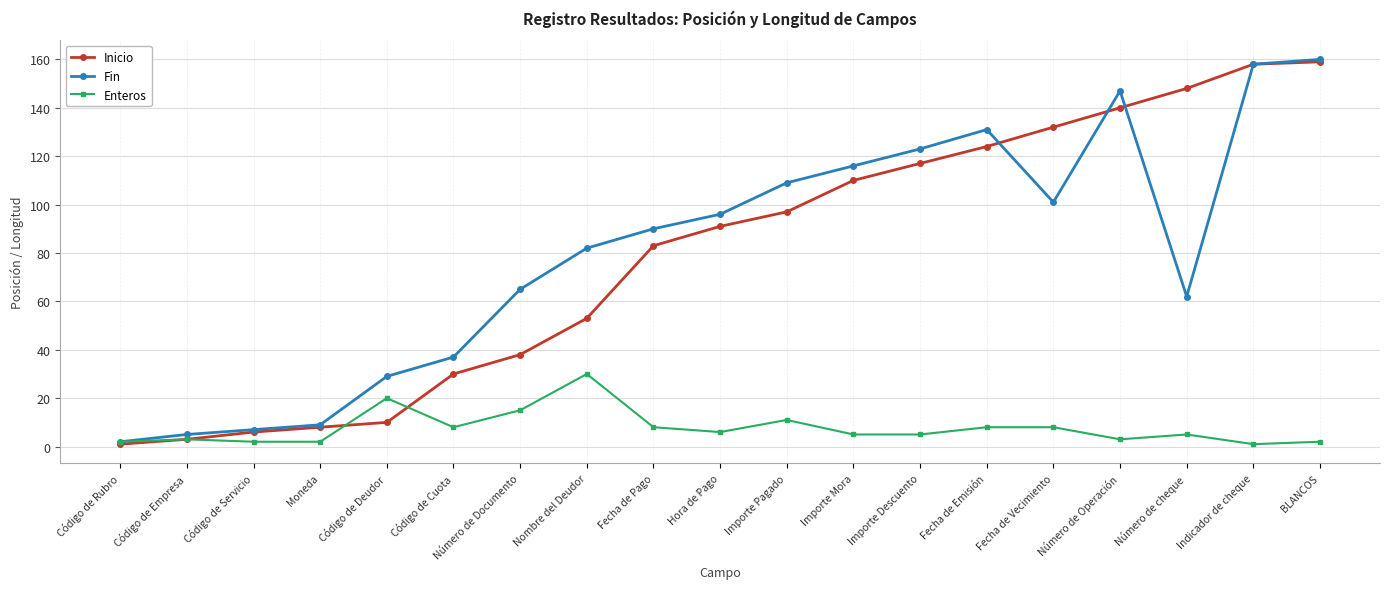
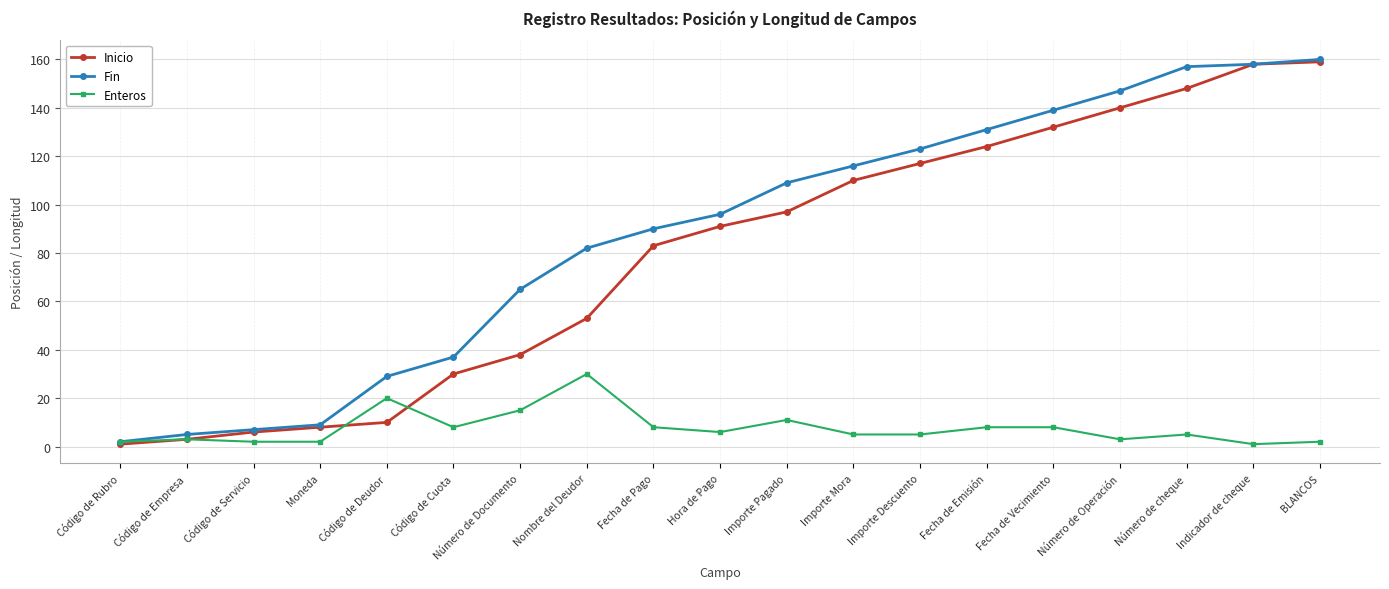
  {
    "Inicio": {
      "Código de Deudor": 10,
      "Código de Cuota": 30,
      "Número de Documento": 38,
      "Nombre del Deudor": 53,
      "Fecha de Pago": 83,
      "Hora de Pago": 91,
      "Importe Pagado": 97,
      "Importe Mora": 110,
      "Importe Descuento": 117,
      "Fecha de Emisión": 124,
      "Fecha de Vecimiento": 132,
      "Número de Operación": 140,
      "Número de cheque": 148
    },
    "Fin": {
      "Código de Empresa": 5,
      "Código de Deudor": 29,
      "Código de Cuota": 37,
      "Número de Documento": 65,
      "Nombre del Deudor": 82,
      "Fecha de Pago": 90,
      "Hora de Pago": 96,
      "Importe Pagado": 109,
      "Importe Mora": 116,
      "Importe Descuento": 123,
      "Fecha de Emisión": 131,
-     "Fecha de Vecimiento": 101,
+     "Fecha de Vecimiento": 139,
      "Número de Operación": 147,
-     "Número de cheque": 62
+     "Número de cheque": 157
    },
    "Enteros": {
      "Código de Servicio": 2,
      "Moneda": 2,
      "Código de Deudor": 20,
      "Código de Cuota": 8,
      "Número de Documento": 15,
      "Nombre del Deudor": 30,
      "Fecha de Pago": 8,
      "Hora de Pago": 6,
      "Importe Pagado": 11,
      "Importe Mora": 5,
      "Importe Descuento": 5,
      "Fecha de Emisión": 8,
      "Fecha de Vecimiento": 8,
      "Número de Operación": 3,
      "Número de cheque": 5,
      "Indicador de cheque": 1,
      "BLANCOS": 2
    }
  }
